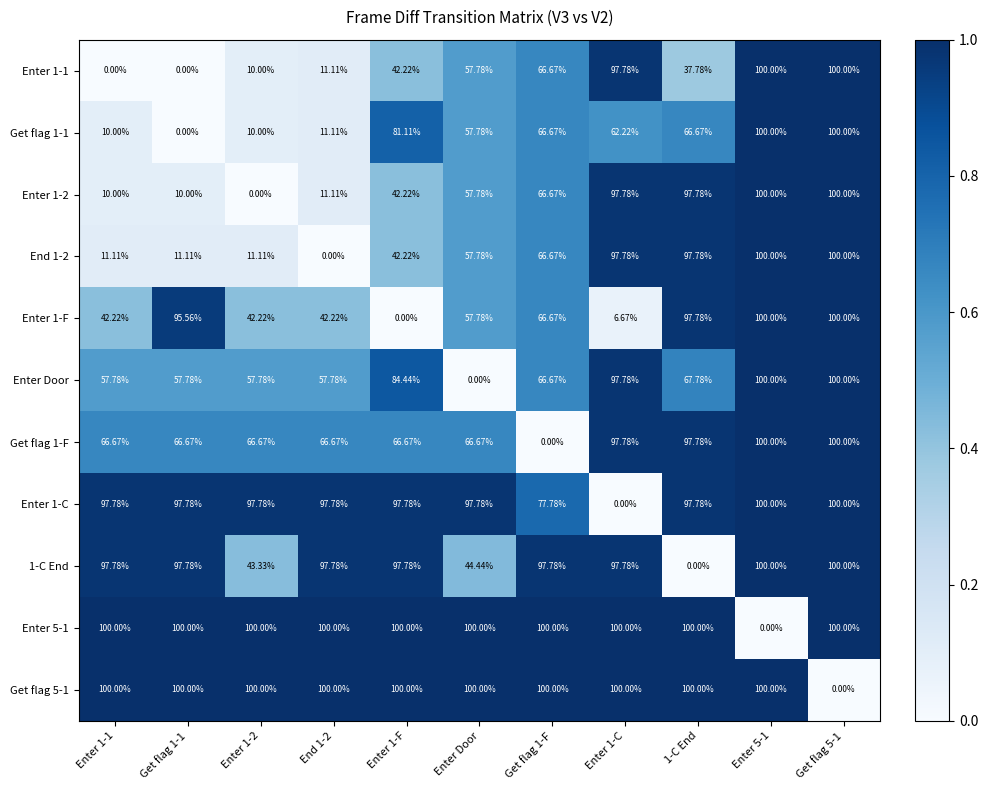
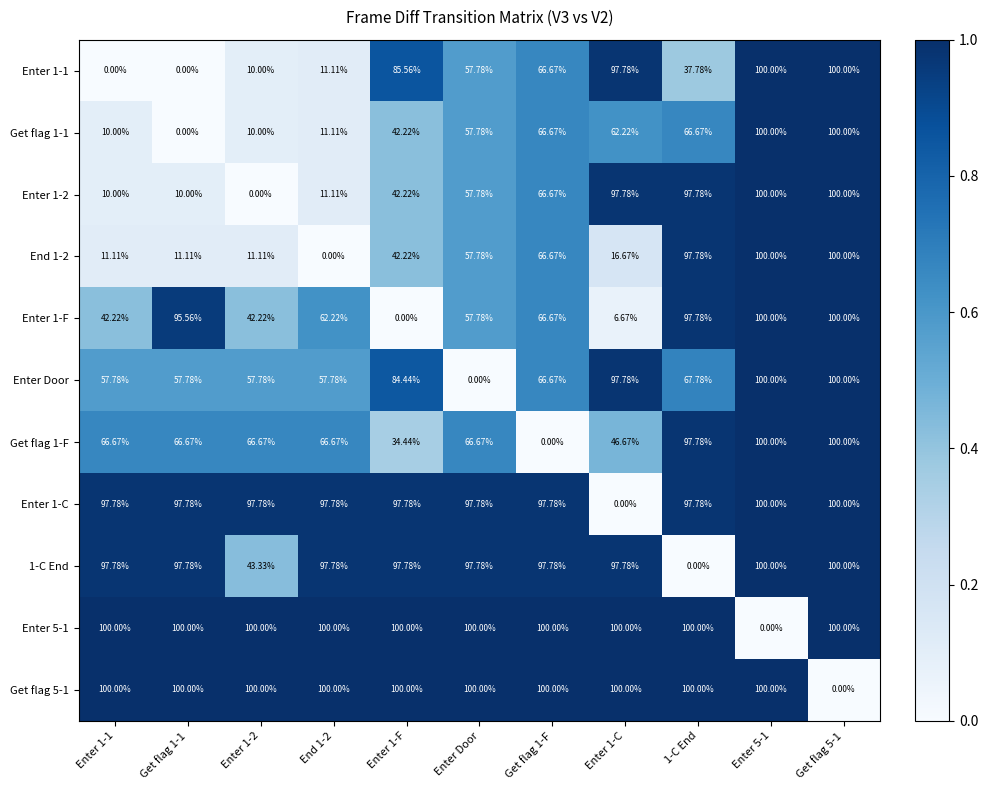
  {
    "Enter 1-1": {
      "Enter 1-1": "0.00%",
      "Get flag 1-1": "0.00%",
      "Enter 1-2": "10.00%",
      "End 1-2": "11.11%",
-     "Enter 1-F": "42.22%",
+     "Enter 1-F": "85.56%",
      "Enter Door": "57.78%",
      "Get flag 1-F": "66.67%",
      "Enter 1-C": "97.78%",
      "1-C End": "37.78%",
      "Enter 5-1": "100.00%",
      "Get flag 5-1": "100.00%"
    },
    "Get flag 1-1": {
      "Enter 1-1": "10.00%",
      "Get flag 1-1": "0.00%",
      "Enter 1-2": "10.00%",
      "End 1-2": "11.11%",
-     "Enter 1-F": "81.11%",
+     "Enter 1-F": "42.22%",
      "Enter Door": "57.78%",
      "Get flag 1-F": "66.67%",
      "Enter 1-C": "62.22%",
      "1-C End": "66.67%",
      "Enter 5-1": "100.00%",
      "Get flag 5-1": "100.00%"
    },
    "Enter 1-2": {
      "Enter 1-1": "10.00%",
      "Get flag 1-1": "10.00%",
      "Enter 1-2": "0.00%",
      "End 1-2": "11.11%",
      "Enter 1-F": "42.22%",
      "Enter Door": "57.78%",
      "Get flag 1-F": "66.67%",
      "Enter 1-C": "97.78%",
      "1-C End": "97.78%",
      "Enter 5-1": "100.00%",
      "Get flag 5-1": "100.00%"
    },
    "End 1-2": {
      "Enter 1-1": "11.11%",
      "Get flag 1-1": "11.11%",
      "Enter 1-2": "11.11%",
      "End 1-2": "0.00%",
      "Enter 1-F": "42.22%",
      "Enter Door": "57.78%",
      "Get flag 1-F": "66.67%",
-     "Enter 1-C": "97.78%",
+     "Enter 1-C": "16.67%",
      "1-C End": "97.78%",
      "Enter 5-1": "100.00%",
      "Get flag 5-1": "100.00%"
    },
    "Enter 1-F": {
      "Enter 1-1": "42.22%",
      "Get flag 1-1": "95.56%",
      "Enter 1-2": "42.22%",
-     "End 1-2": "42.22%",
+     "End 1-2": "62.22%",
      "Enter 1-F": "0.00%",
      "Enter Door": "57.78%",
      "Get flag 1-F": "66.67%",
      "Enter 1-C": "6.67%",
      "1-C End": "97.78%",
      "Enter 5-1": "100.00%",
      "Get flag 5-1": "100.00%"
    },
    "Enter Door": {
      "Enter 1-1": "57.78%",
      "Get flag 1-1": "57.78%",
      "Enter 1-2": "57.78%",
      "End 1-2": "57.78%",
      "Enter 1-F": "84.44%",
      "Enter Door": "0.00%",
      "Get flag 1-F": "66.67%",
      "Enter 1-C": "97.78%",
      "1-C End": "67.78%",
      "Enter 5-1": "100.00%",
      "Get flag 5-1": "100.00%"
    },
    "Get flag 1-F": {
      "Enter 1-1": "66.67%",
      "Get flag 1-1": "66.67%",
      "Enter 1-2": "66.67%",
      "End 1-2": "66.67%",
-     "Enter 1-F": "66.67%",
+     "Enter 1-F": "34.44%",
      "Enter Door": "66.67%",
      "Get flag 1-F": "0.00%",
-     "Enter 1-C": "97.78%",
+     "Enter 1-C": "46.67%",
      "1-C End": "97.78%",
      "Enter 5-1": "100.00%",
      "Get flag 5-1": "100.00%"
    },
    "Enter 1-C": {
      "Enter 1-1": "97.78%",
      "Get flag 1-1": "97.78%",
      "Enter 1-2": "97.78%",
      "End 1-2": "97.78%",
      "Enter 1-F": "97.78%",
      "Enter Door": "97.78%",
-     "Get flag 1-F": "77.78%",
+     "Get flag 1-F": "97.78%",
      "Enter 1-C": "0.00%",
      "1-C End": "97.78%",
      "Enter 5-1": "100.00%",
      "Get flag 5-1": "100.00%"
    },
    "1-C End": {
      "Enter 1-1": "97.78%",
      "Get flag 1-1": "97.78%",
      "Enter 1-2": "43.33%",
      "End 1-2": "97.78%",
      "Enter 1-F": "97.78%",
-     "Enter Door": "44.44%",
+     "Enter Door": "97.78%",
      "Get flag 1-F": "97.78%",
      "Enter 1-C": "97.78%",
      "1-C End": "0.00%",
      "Enter 5-1": "100.00%",
      "Get flag 5-1": "100.00%"
    },
    "Enter 5-1": {
      "Enter 1-1": "100.00%",
      "Get flag 1-1": "100.00%",
      "Enter 1-2": "100.00%",
      "End 1-2": "100.00%",
      "Enter 1-F": "100.00%",
      "Enter Door": "100.00%",
      "Get flag 1-F": "100.00%",
      "Enter 1-C": "100.00%",
      "1-C End": "100.00%",
      "Enter 5-1": "0.00%",
      "Get flag 5-1": "100.00%"
    },
    "Get flag 5-1": {
      "Enter 1-1": "100.00%",
      "Get flag 1-1": "100.00%",
      "Enter 1-2": "100.00%",
      "End 1-2": "100.00%",
      "Enter 1-F": "100.00%",
      "Enter Door": "100.00%",
      "Get flag 1-F": "100.00%",
      "Enter 1-C": "100.00%",
      "1-C End": "100.00%",
      "Enter 5-1": "100.00%",
      "Get flag 5-1": "0.00%"
    }
  }
